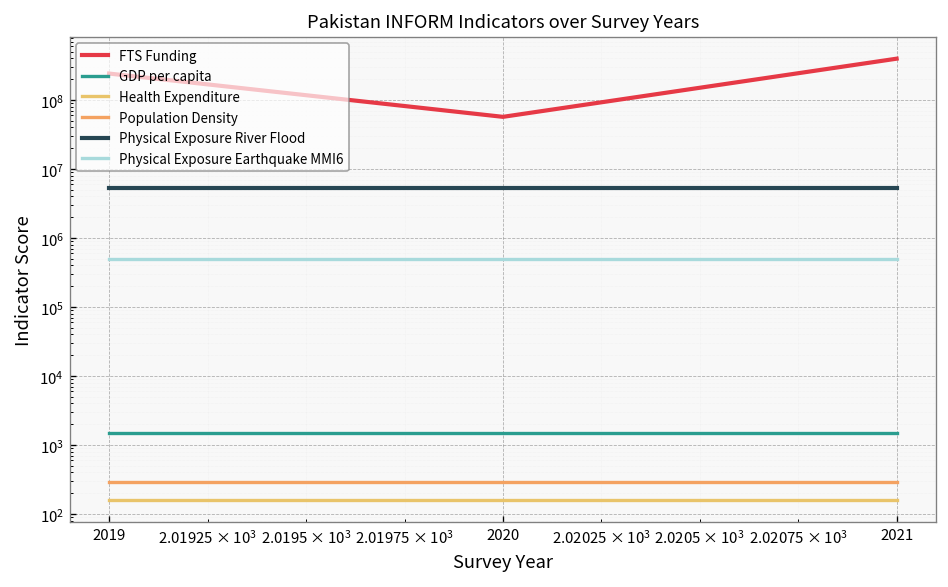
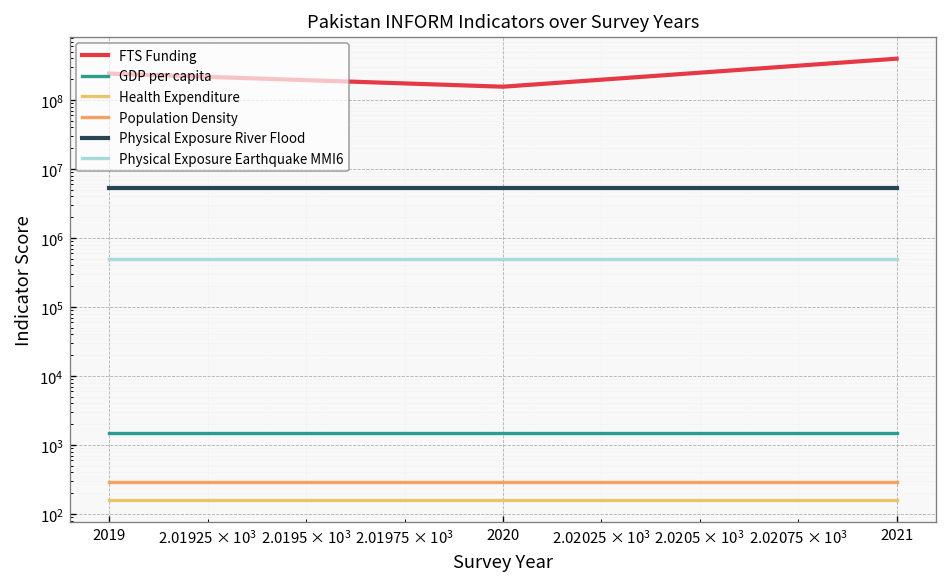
  {
    "FTS Funding": {
-     "2020": 60000000,
+     "2020": 160000000,
      "2021": 400000000
    },
    "GDP per capita": {
      "2019": 1500,
      "2020": 1500,
      "2021": 1500
    },
    "Physical Exposure River Flood": {
      "2019": 5000000,
      "2020": 5000000,
      "2021": 5000000
    },
    "Physical Exposure Earthquake MMI6": {
      "2019": 500000,
      "2020": 500000,
      "2021": 500000
    }
  }
